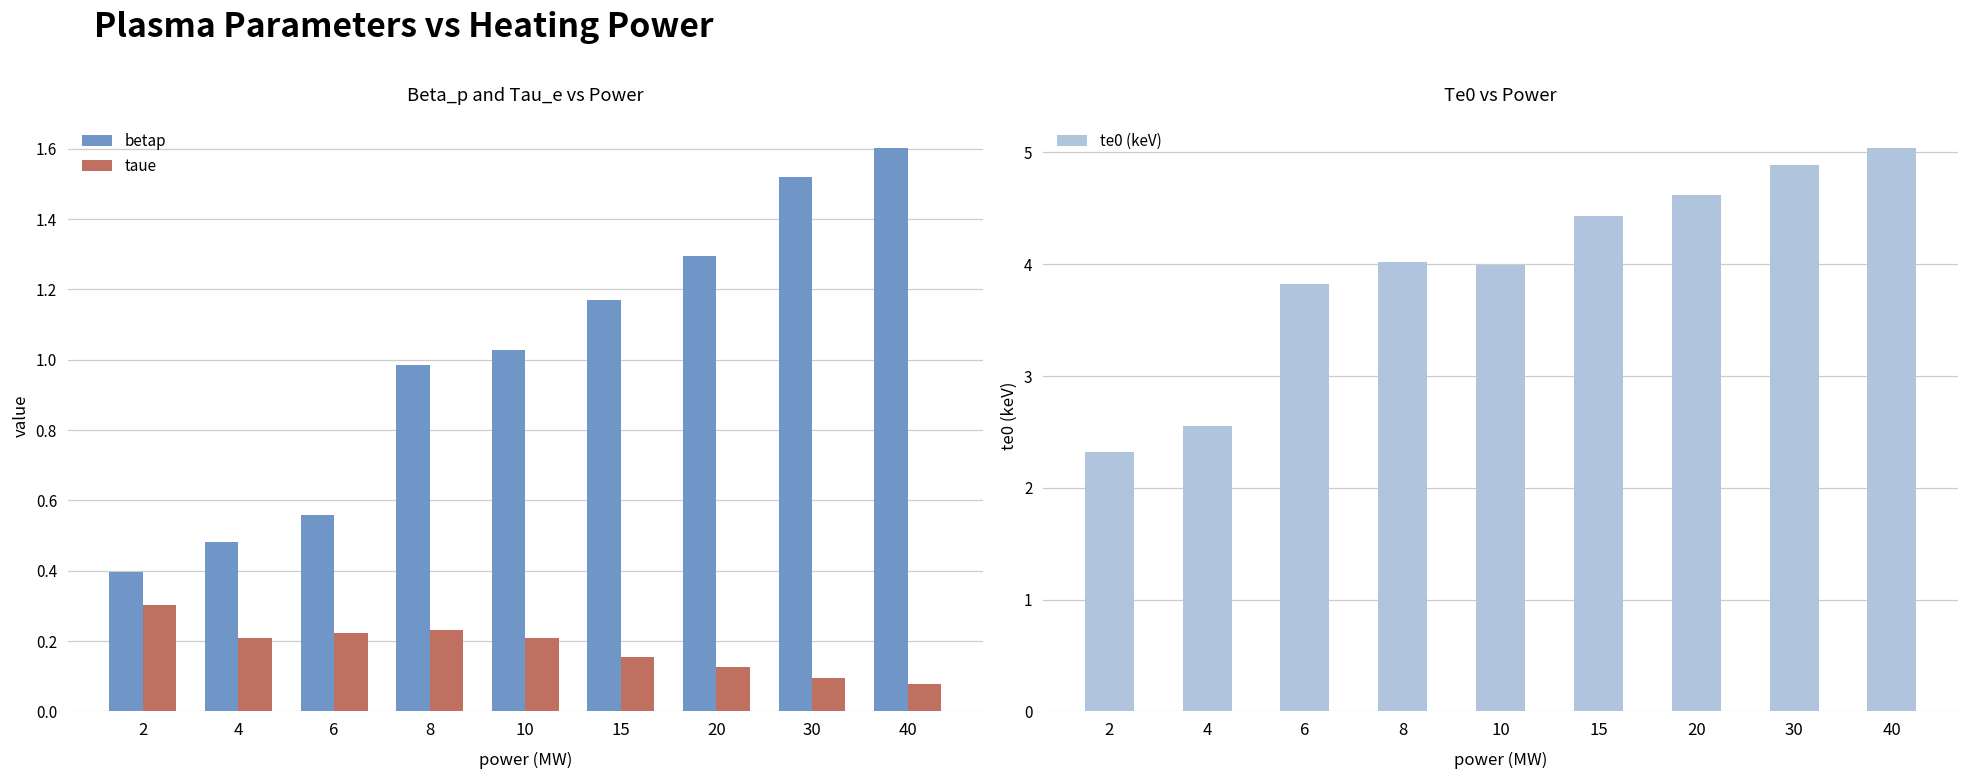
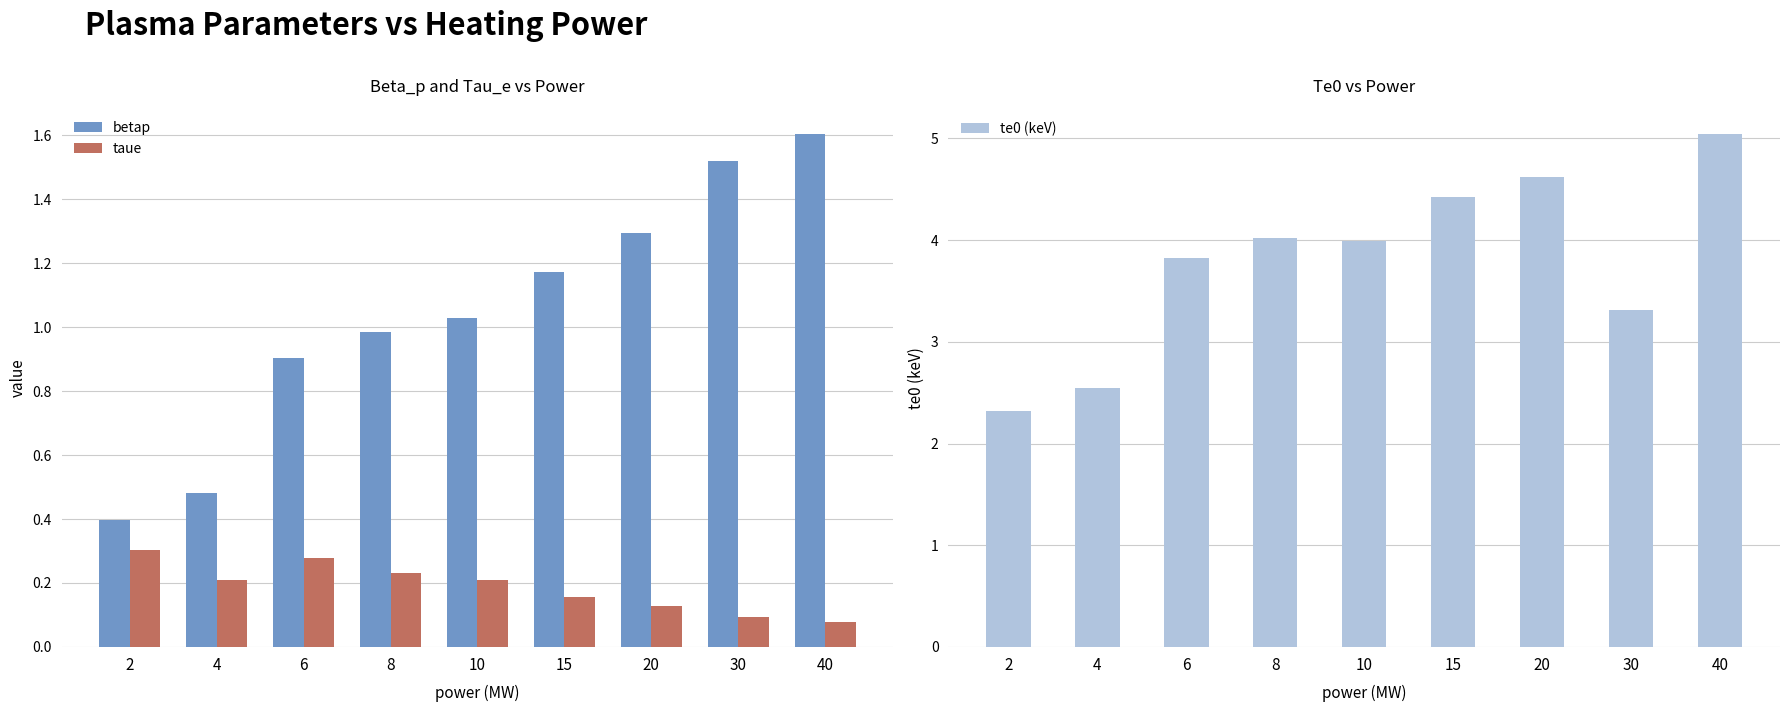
  {
    "Beta_p and Tau_e vs Power": {
      "betap": {
        "2": 0.40,
        "4": 0.48,
-       "6": 0.56,
+       "6": 0.91,
        "8": 0.99,
        "10": 1.03,
        "15": 1.17,
        "20": 1.30,
        "30": 1.52,
        "40": 1.60
      },
      "taue": {
        "2": 0.30,
        "4": 0.21,
-       "6": 0.22,
+       "6": 0.28,
        "8": 0.23,
        "10": 0.21,
        "15": 0.16,
        "20": 0.13,
        "30": 0.10,
        "40": 0.08
      }
    },
    "Te0 vs Power": {
      "2": 2.32,
      "4": 2.55,
      "6": 3.82,
      "8": 4.02,
      "10": 4.00,
      "15": 4.43,
      "20": 4.62,
-     "30": 4.89,
+     "30": 3.32,
      "40": 5.04
    }
  }
